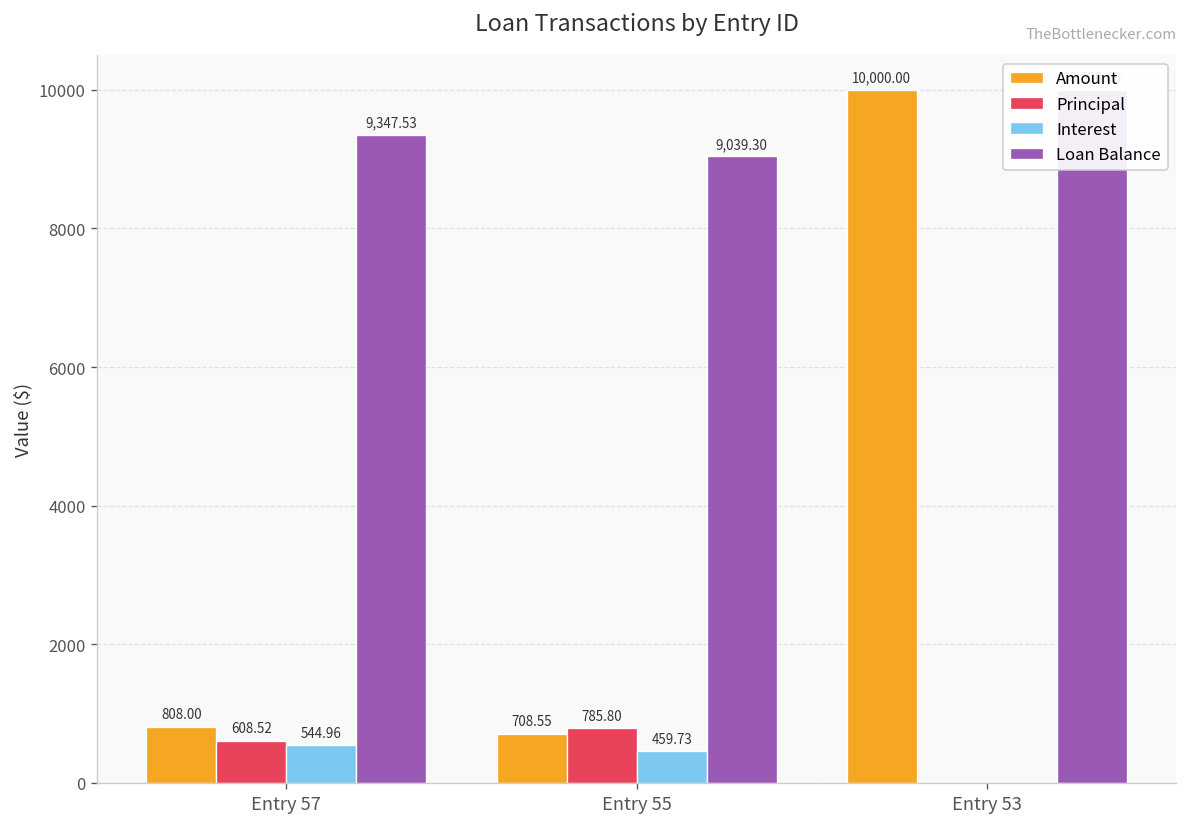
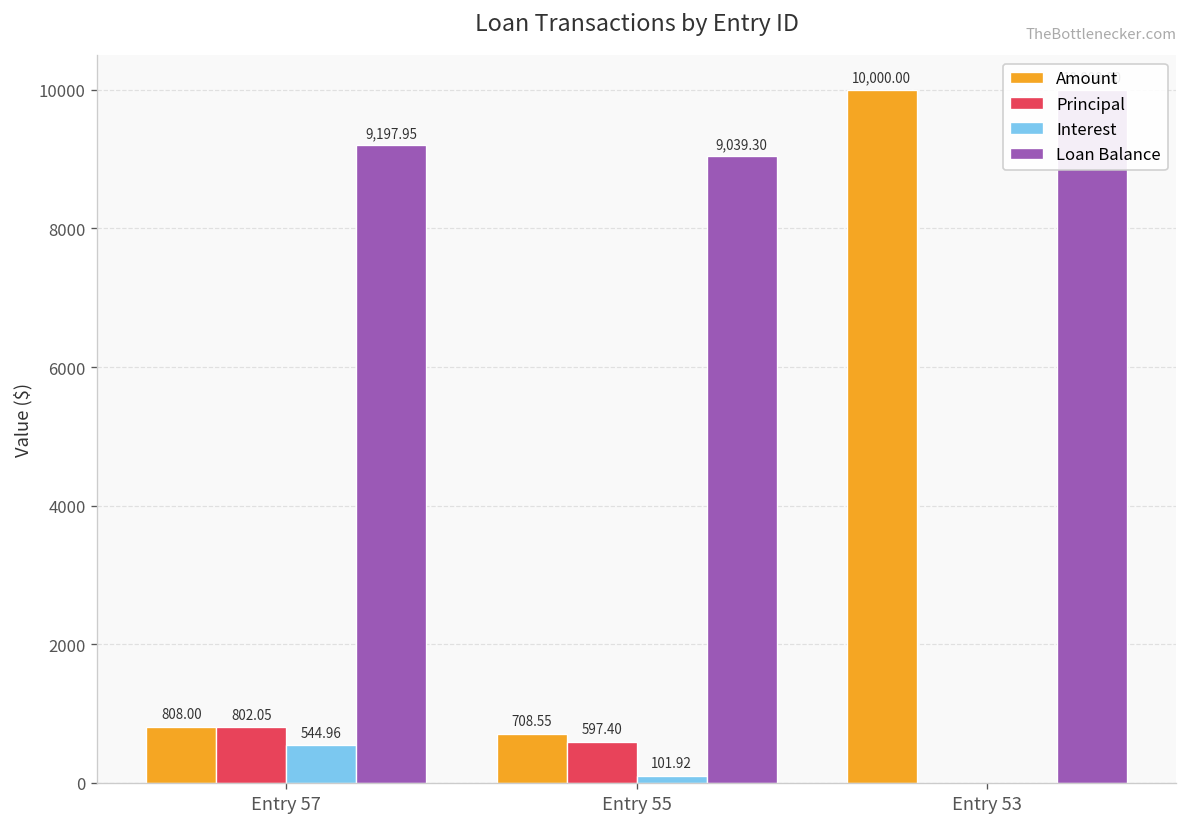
  {
    "Amount": {
      "Entry 57": "808.00",
      "Entry 55": "708.55",
      "Entry 53": "10,000.00"
    },
    "Principal": {
-     "Entry 57": "608.52",
-     "Entry 55": "785.80"
+     "Entry 57": "802.05",
+     "Entry 55": "597.40"
    },
    "Interest": {
      "Entry 57": "544.96",
-     "Entry 55": "459.73"
+     "Entry 55": "101.92"
    },
    "Loan Balance": {
-     "Entry 57": "9,347.53",
+     "Entry 57": "9,197.95",
      "Entry 55": "9,039.30"
    }
  }
